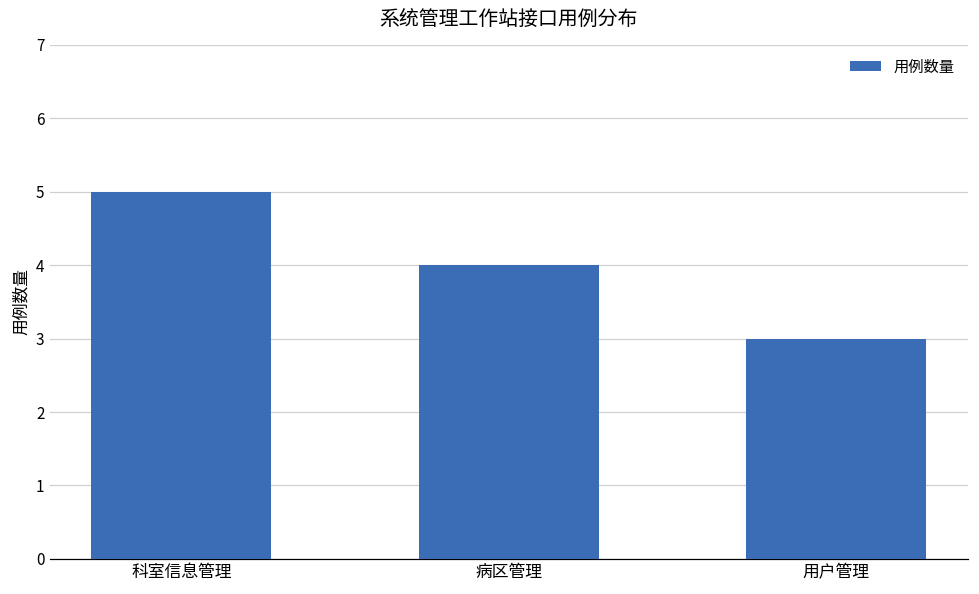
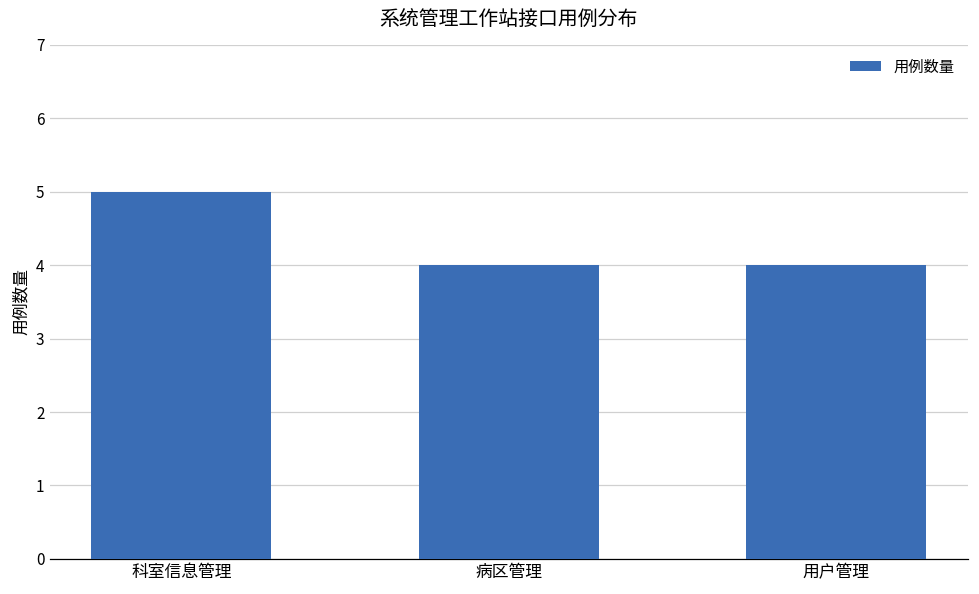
  {
    "科室信息管理": 5,
    "病区管理": 4,
-   "用户管理": 3
+   "用户管理": 4
  }
